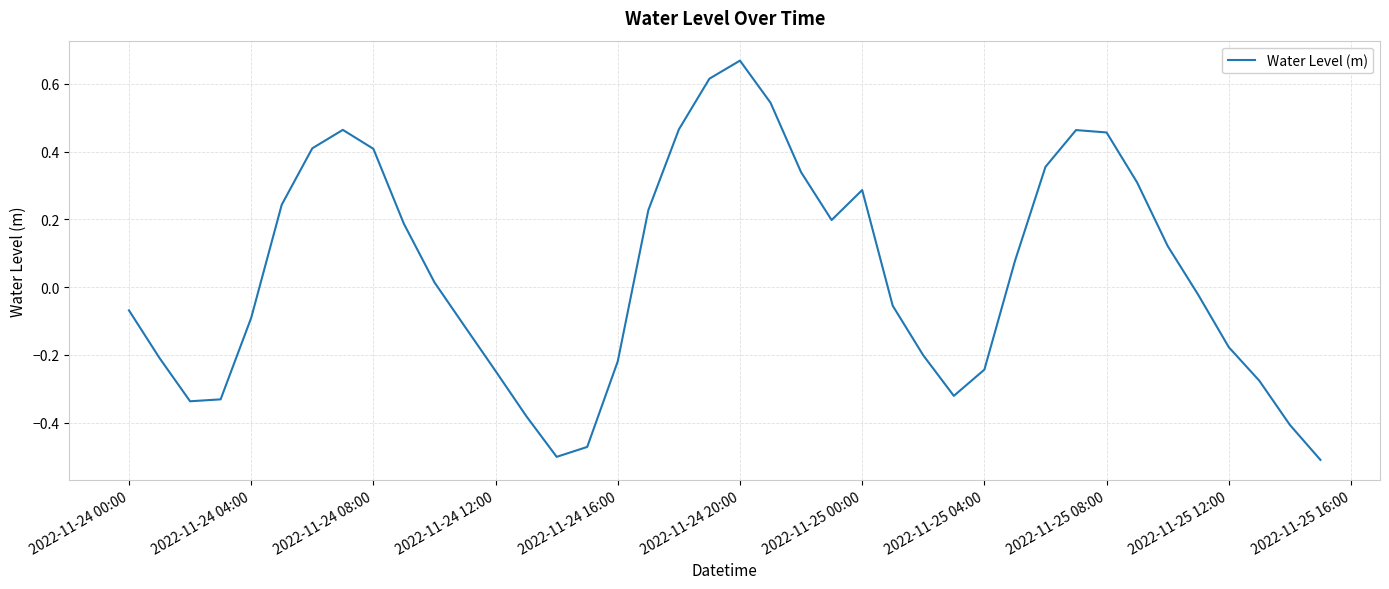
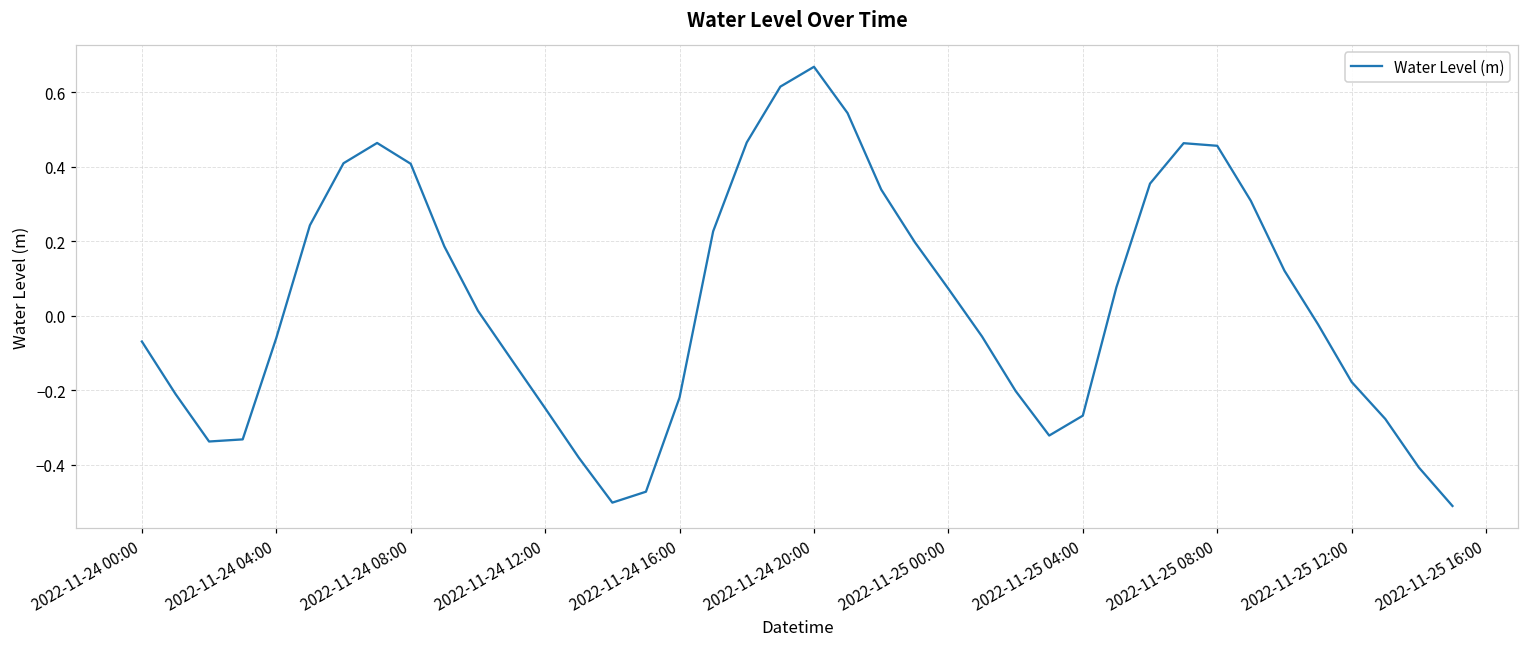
  {
    "2022-11-24 00:00": -0.07,
-   "2022-11-24 04:00": -0.09,
+   "2022-11-24 04:00": -0.06,
    "2022-11-24 08:00": 0.41,
    "2022-11-24 12:00": -0.25,
    "2022-11-24 16:00": -0.22,
    "2022-11-24 20:00": 0.67,
-   "2022-11-25 00:00": 0.29,
-   "2022-11-25 04:00": -0.24,
+   "2022-11-25 00:00": 0.07,
+   "2022-11-25 04:00": -0.27,
    "2022-11-25 08:00": 0.46,
    "2022-11-25 12:00": -0.18
  }
